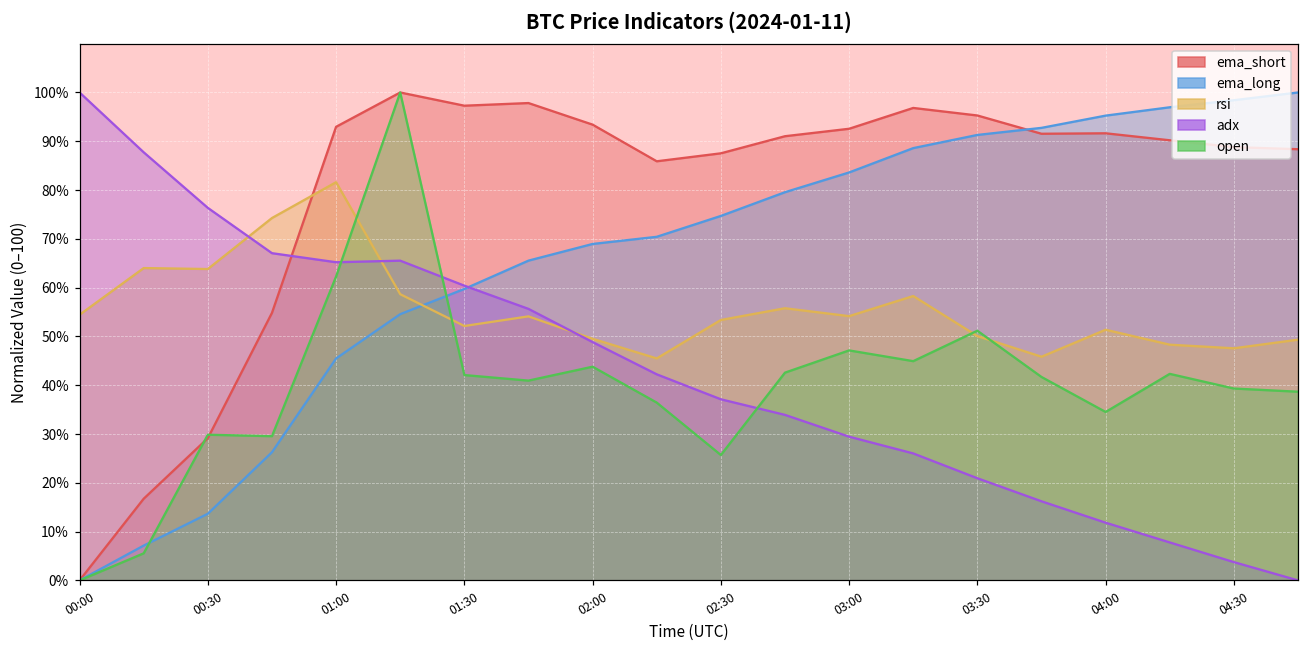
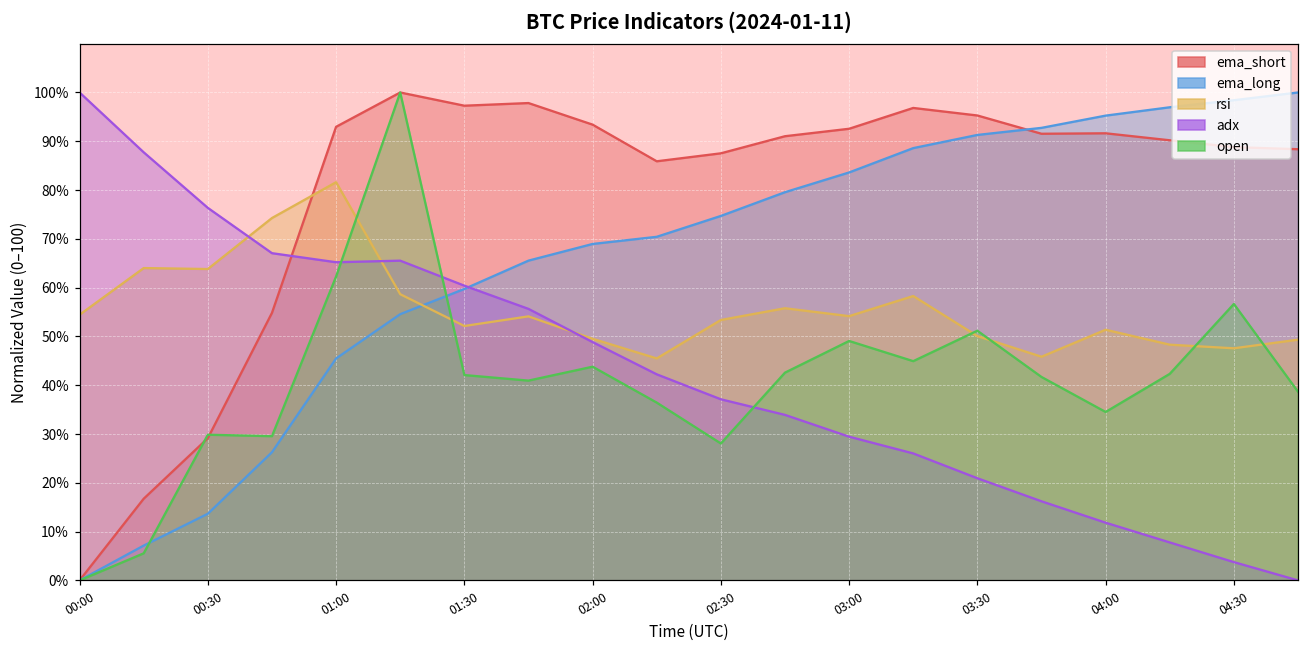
  {
    "open": {
      "00:30": "30%",
      "01:00": "62%",
      "01:30": "42%",
      "02:00": "44%",
-     "02:30": "26%",
-     "03:00": "47%",
+     "02:30": "28%",
+     "03:00": "49%",
      "03:30": "51%",
      "04:00": "35%",
-     "04:30": "39%"
+     "04:30": "57%"
    }
  }
